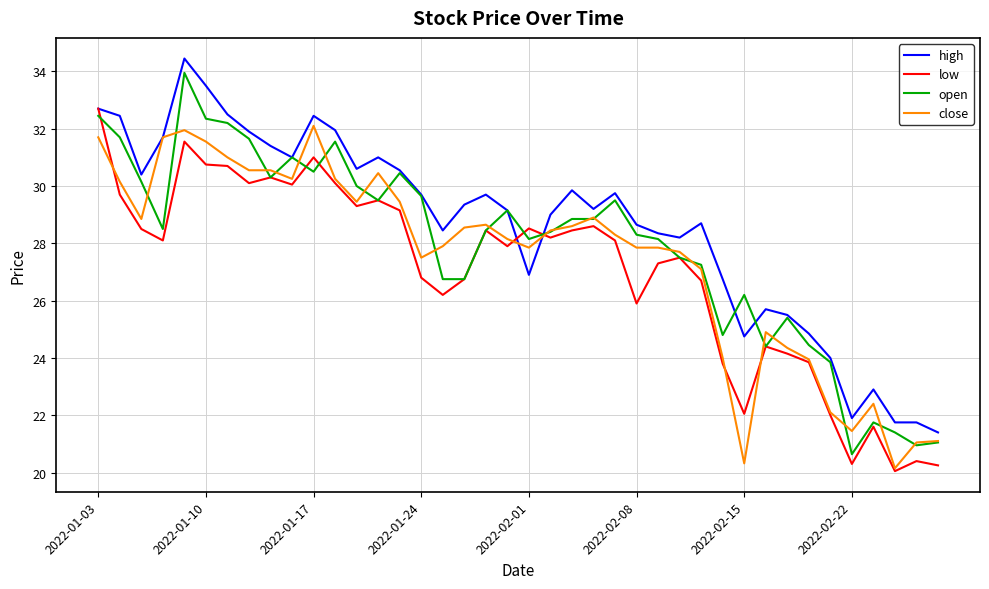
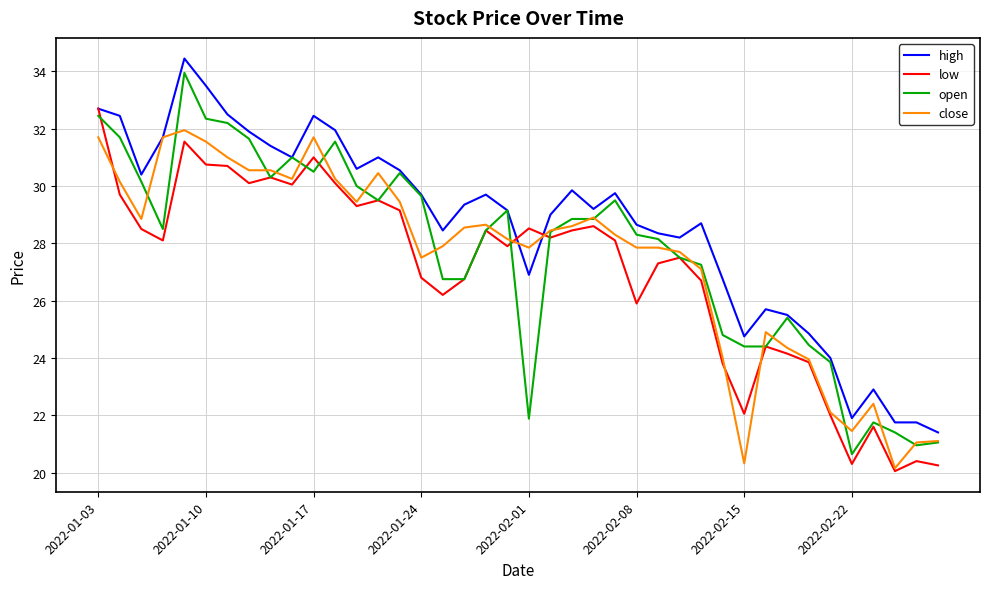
  {
    "high": {
      "2022-01-10": 33.5,
      "2022-01-17": 32.5,
      "2022-02-01": 26.9,
      "2022-02-08": 28.7,
      "2022-02-15": 24.8,
      "2022-02-22": 21.9
    },
    "low": {
      "2022-01-10": 30.8,
      "2022-01-17": 31.0,
      "2022-01-24": 26.8,
      "2022-02-01": 28.5,
      "2022-02-08": 25.9,
      "2022-02-15": 22.1,
      "2022-02-22": 20.3
    },
    "open": {
      "2022-01-03": 32.5,
      "2022-01-10": 32.4,
      "2022-01-17": 30.5,
-     "2022-02-01": 28.2,
+     "2022-02-01": 21.9,
      "2022-02-08": 28.3,
-     "2022-02-15": 26.2,
+     "2022-02-15": 24.4,
      "2022-02-22": 20.6
    },
    "close": {
      "2022-01-03": 31.7,
      "2022-01-10": 31.6,
-     "2022-01-17": 32.1,
+     "2022-01-17": 31.7,
      "2022-01-24": 27.5,
      "2022-02-01": 27.9,
      "2022-02-08": 27.9,
      "2022-02-15": 20.3,
      "2022-02-22": 21.5
    }
  }
